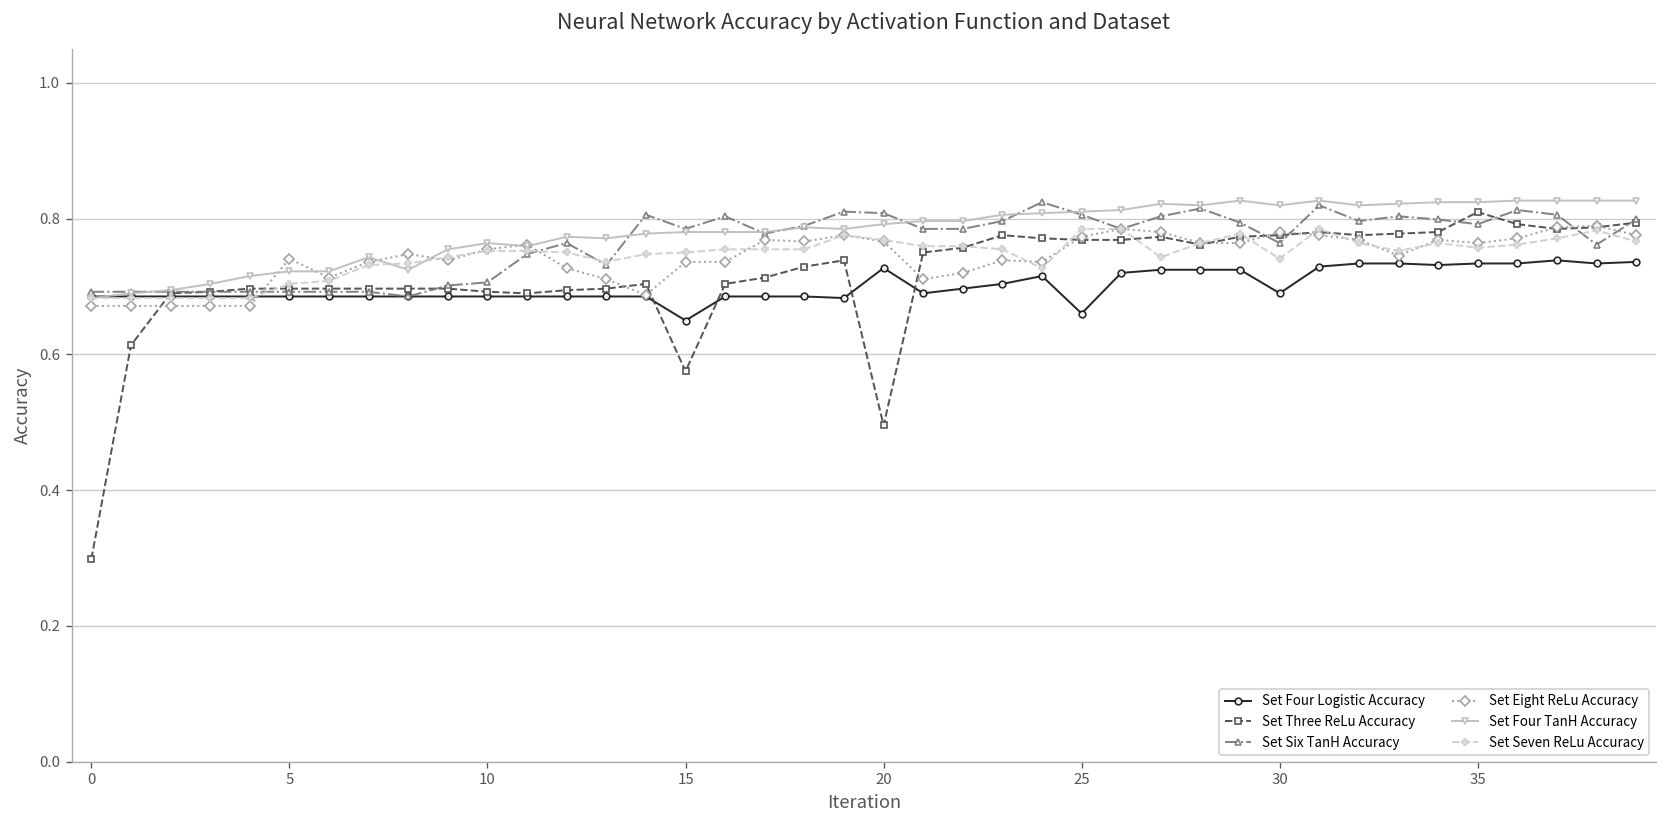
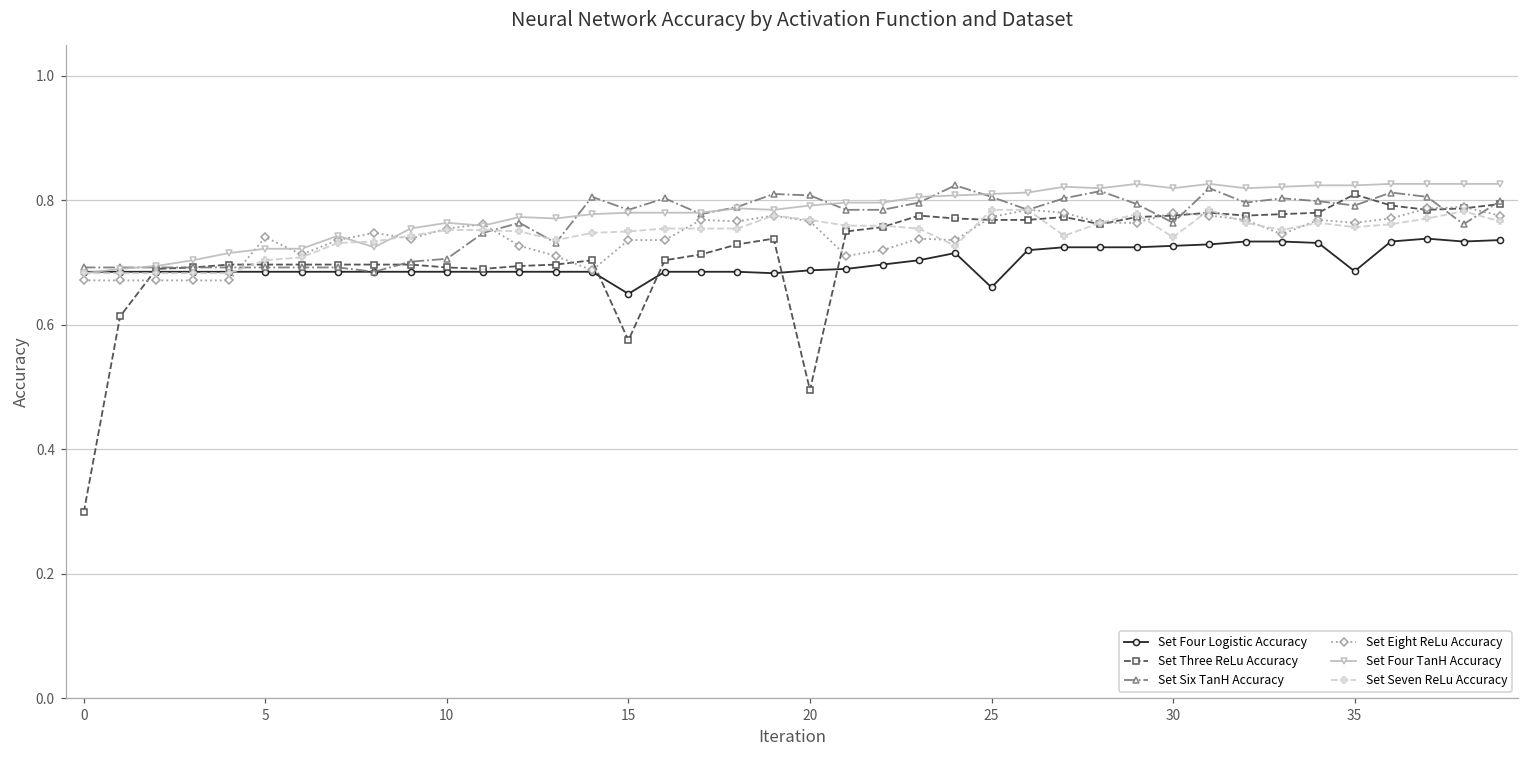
  {
    "Set Four Logistic Accuracy": {
      "5": 0.69,
      "10": 0.69,
      "15": 0.65,
-     "20": 0.73,
+     "20": 0.69,
      "25": 0.66,
-     "30": 0.69,
-     "35": 0.73
+     "30": 0.73,
+     "35": 0.69
    },
    "Set Three ReLu Accuracy": {
      "0": 0.30,
      "5": 0.70,
      "10": 0.69,
      "15": 0.57,
      "20": 0.50,
      "25": 0.77,
      "30": 0.78,
      "35": 0.81
    }
  }
